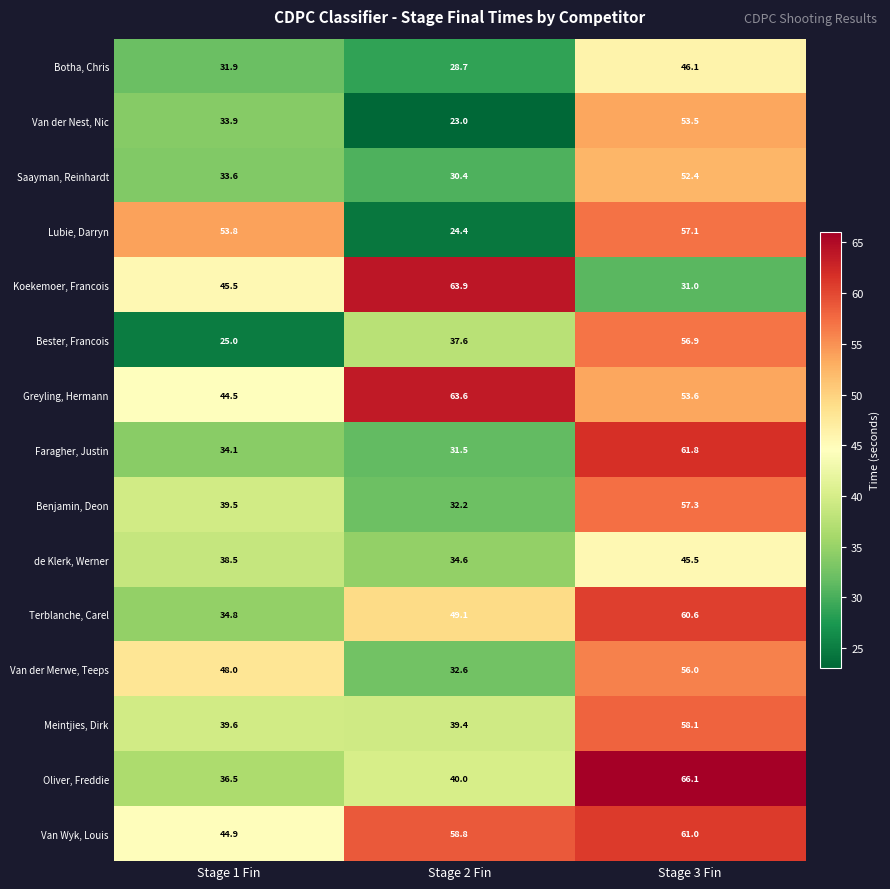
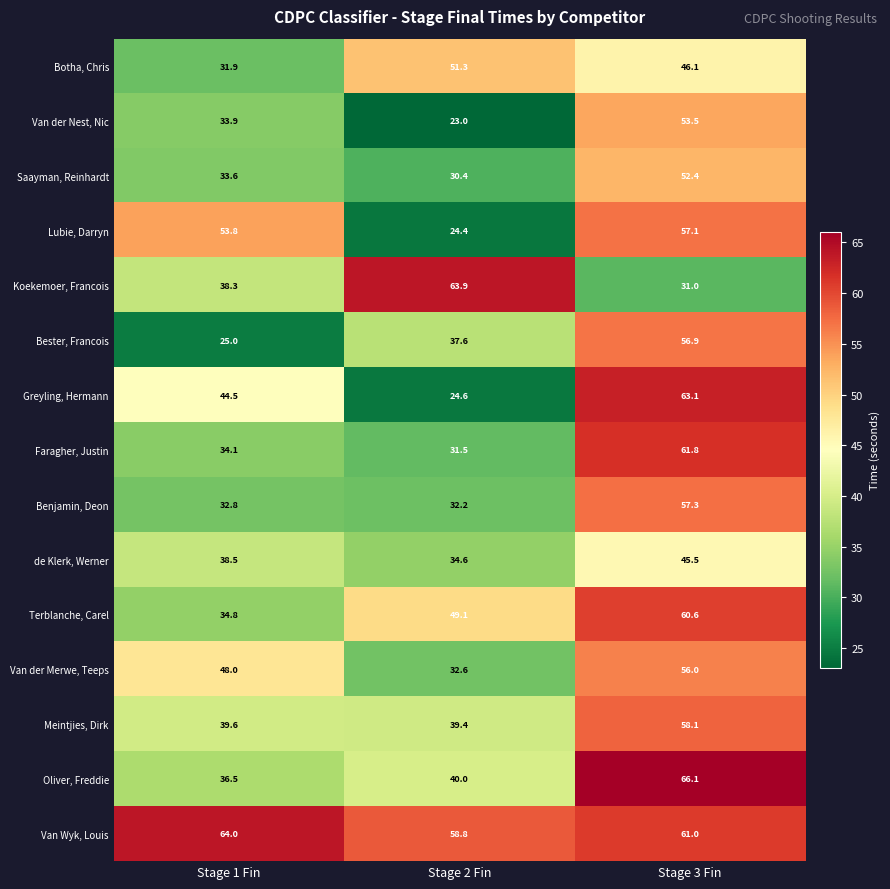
  {
    "Botha, Chris": {
      "Stage 1 Fin": 31.9,
-     "Stage 2 Fin": 28.7,
+     "Stage 2 Fin": 51.3,
      "Stage 3 Fin": 46.1
    },
    "Van der Nest, Nic": {
      "Stage 1 Fin": 33.9,
      "Stage 2 Fin": 23.0,
      "Stage 3 Fin": 53.5
    },
    "Saayman, Reinhardt": {
      "Stage 1 Fin": 33.6,
      "Stage 2 Fin": 30.4,
      "Stage 3 Fin": 52.4
    },
    "Lubie, Darryn": {
      "Stage 1 Fin": 53.8,
      "Stage 2 Fin": 24.4,
      "Stage 3 Fin": 57.1
    },
    "Koekemoer, Francois": {
-     "Stage 1 Fin": 45.5,
+     "Stage 1 Fin": 38.3,
      "Stage 2 Fin": 63.9,
      "Stage 3 Fin": 31.0
    },
    "Bester, Francois": {
      "Stage 1 Fin": 25.0,
      "Stage 2 Fin": 37.6,
      "Stage 3 Fin": 56.9
    },
    "Greyling, Hermann": {
      "Stage 1 Fin": 44.5,
-     "Stage 2 Fin": 63.6,
-     "Stage 3 Fin": 53.6
+     "Stage 2 Fin": 24.6,
+     "Stage 3 Fin": 63.1
    },
    "Faragher, Justin": {
      "Stage 1 Fin": 34.1,
      "Stage 2 Fin": 31.5,
      "Stage 3 Fin": 61.8
    },
    "Benjamin, Deon": {
-     "Stage 1 Fin": 39.5,
+     "Stage 1 Fin": 32.8,
      "Stage 2 Fin": 32.2,
      "Stage 3 Fin": 57.3
    },
    "de Klerk, Werner": {
      "Stage 1 Fin": 38.5,
      "Stage 2 Fin": 34.6,
      "Stage 3 Fin": 45.5
    },
    "Terblanche, Carel": {
      "Stage 1 Fin": 34.8,
      "Stage 2 Fin": 49.1,
      "Stage 3 Fin": 60.6
    },
    "Van der Merwe, Teeps": {
      "Stage 1 Fin": 48.0,
      "Stage 2 Fin": 32.6,
      "Stage 3 Fin": 56.0
    },
    "Meintjies, Dirk": {
      "Stage 1 Fin": 39.6,
      "Stage 2 Fin": 39.4,
      "Stage 3 Fin": 58.1
    },
    "Oliver, Freddie": {
      "Stage 1 Fin": 36.5,
      "Stage 2 Fin": 40.0,
      "Stage 3 Fin": 66.1
    },
    "Van Wyk, Louis": {
-     "Stage 1 Fin": 44.9,
+     "Stage 1 Fin": 64.0,
      "Stage 2 Fin": 58.8,
      "Stage 3 Fin": 61.0
    }
  }
